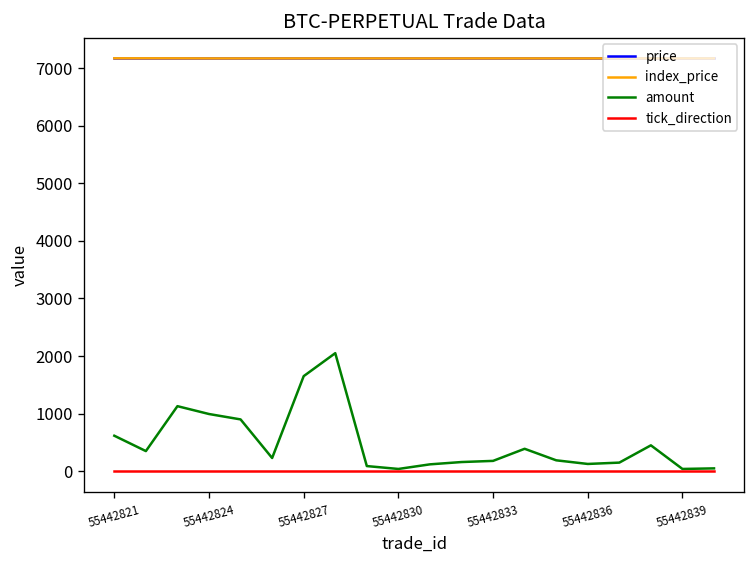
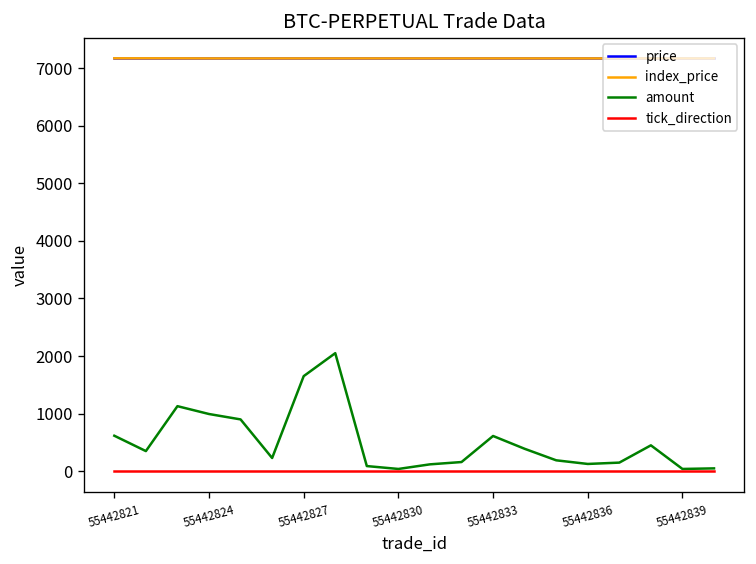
  {
    "amount": {
      "55442821": 600,
      "55442824": 1000,
      "55442827": 1700,
-     "55442833": 200,
+     "55442833": 600,
      "55442836": 100
    },
    "tick_direction": {
      "55442821": 0,
      "55442824": 0,
      "55442827": 0,
      "55442833": 0,
      "55442836": 0
    }
  }
